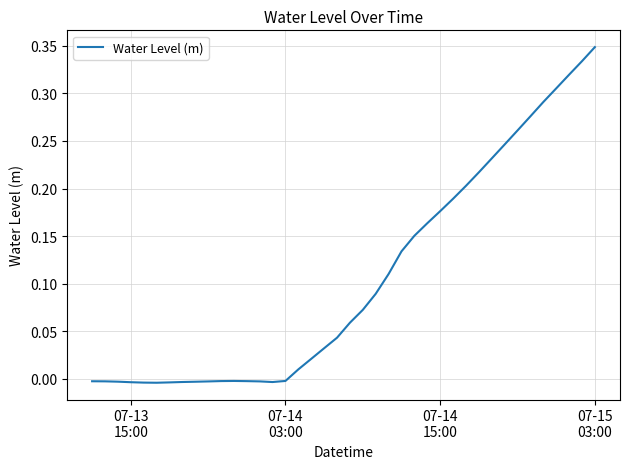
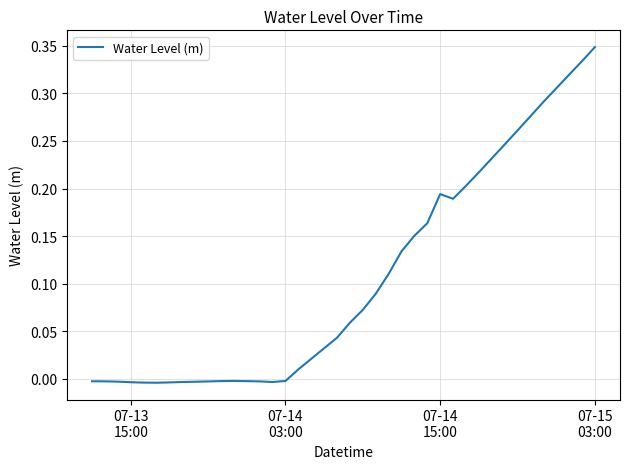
  {
    "07-13 15:00": 0.00,
    "07-14 03:00": 0.00,
-   "07-14 15:00": 0.18,
+   "07-14 15:00": 0.19,
    "07-15 03:00": 0.35
  }
